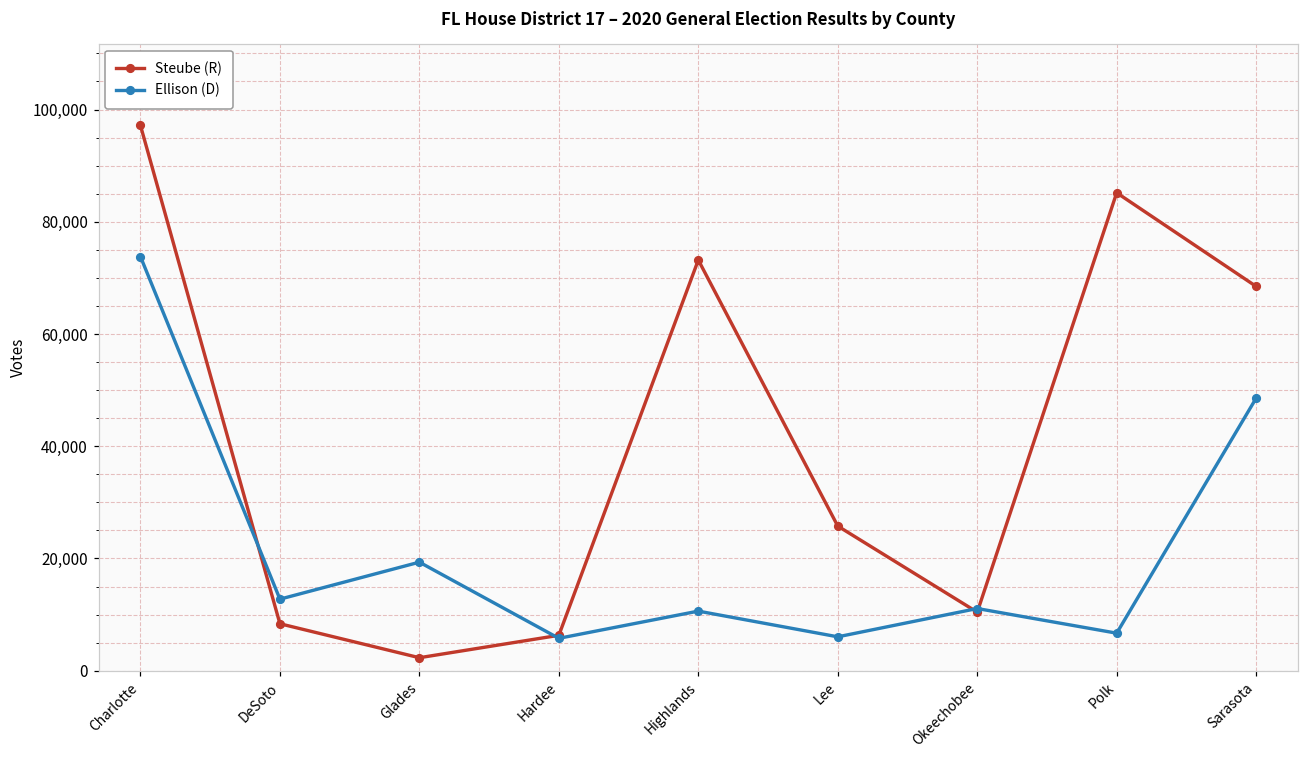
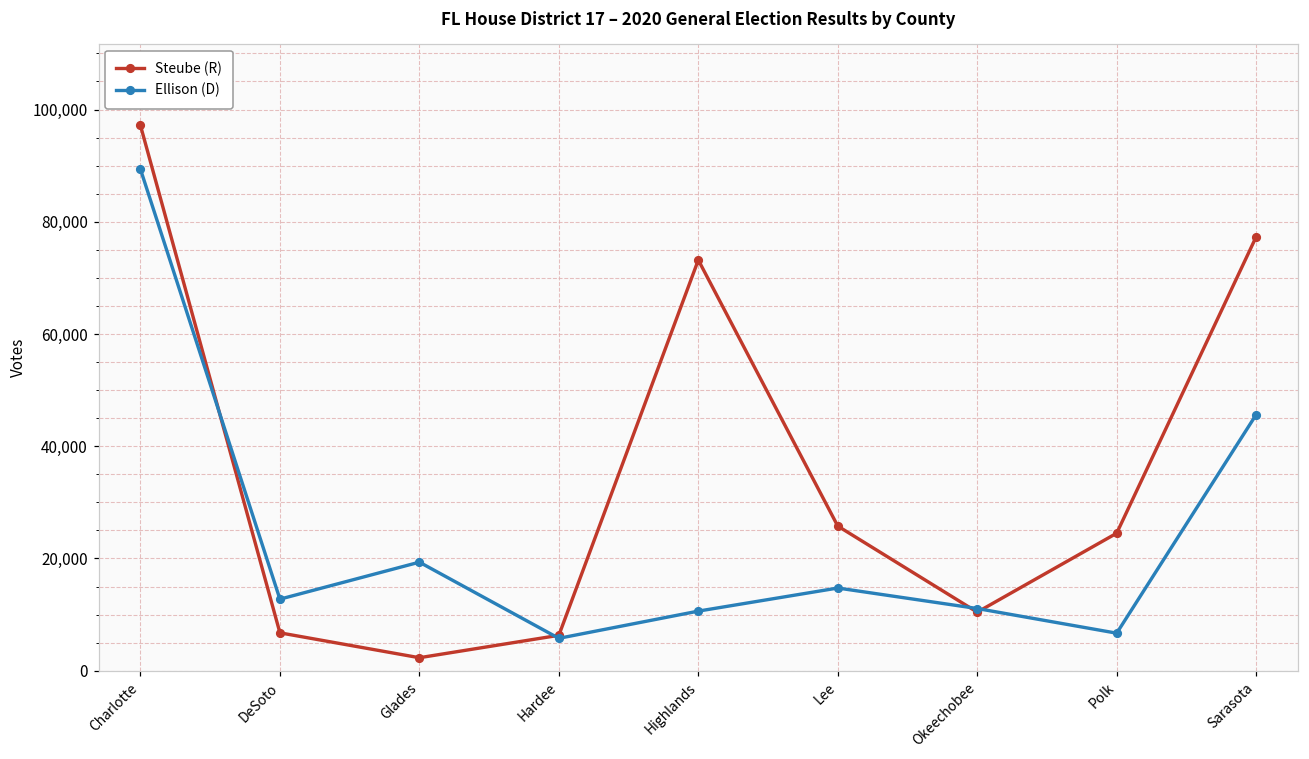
  {
    "Steube (R)": {
      "Charlotte": "97,000",
-     "DeSoto": "8,000",
+     "DeSoto": "7,000",
      "Glades": "2,000",
      "Hardee": "6,000",
      "Highlands": "73,000",
      "Lee": "26,000",
      "Okeechobee": "10,000",
-     "Polk": "85,000",
-     "Sarasota": "68,000"
+     "Polk": "25,000",
+     "Sarasota": "77,000"
    },
    "Ellison (D)": {
-     "Charlotte": "74,000",
+     "Charlotte": "89,000",
      "DeSoto": "13,000",
      "Glades": "19,000",
      "Hardee": "6,000",
      "Highlands": "11,000",
-     "Lee": "6,000",
+     "Lee": "15,000",
      "Okeechobee": "11,000",
      "Polk": "7,000",
-     "Sarasota": "49,000"
+     "Sarasota": "46,000"
    }
  }
